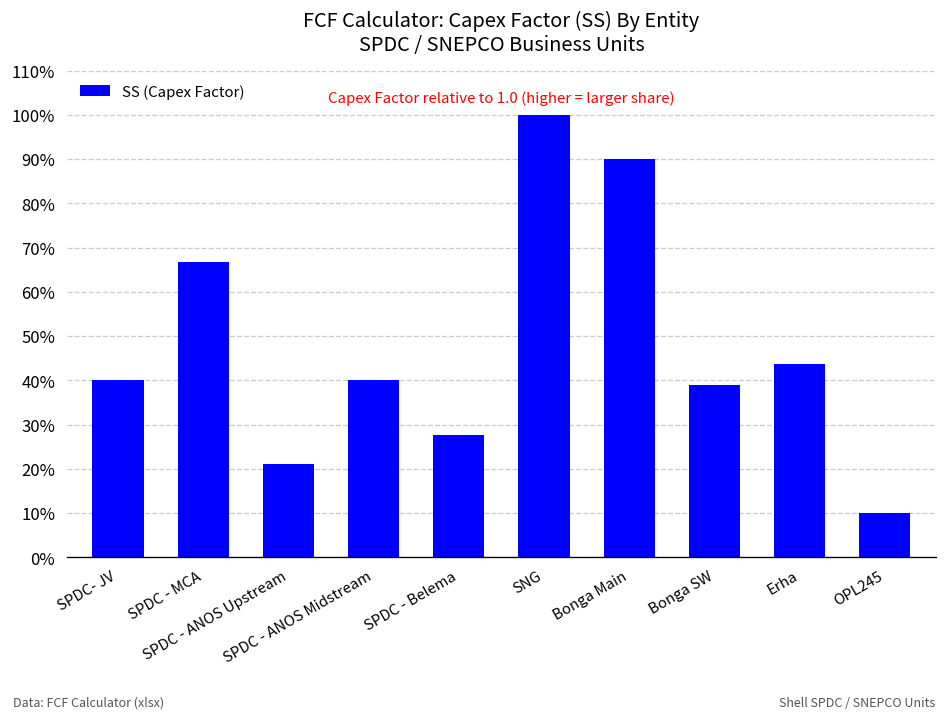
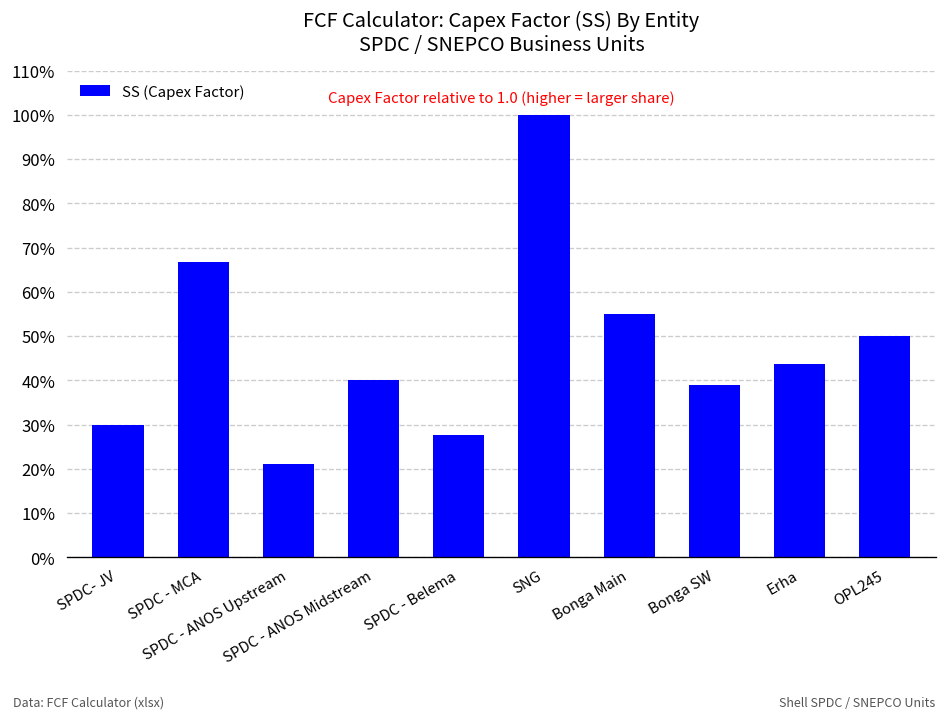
  {
-   "SPDC- JV": "40%",
+   "SPDC- JV": "30%",
    "SPDC - MCA": "67%",
    "SPDC - ANOS Upstream": "21%",
    "SPDC - ANOS Midstream": "40%",
    "SPDC - Belema": "28%",
-   "Bonga Main": "90%",
+   "Bonga Main": "55%",
    "Bonga SW": "39%",
    "Erha": "44%",
-   "OPL245": "10%"
+   "OPL245": "50%"
  }
